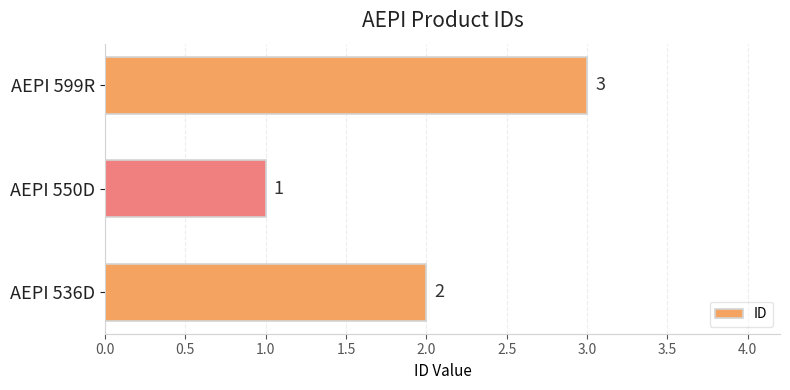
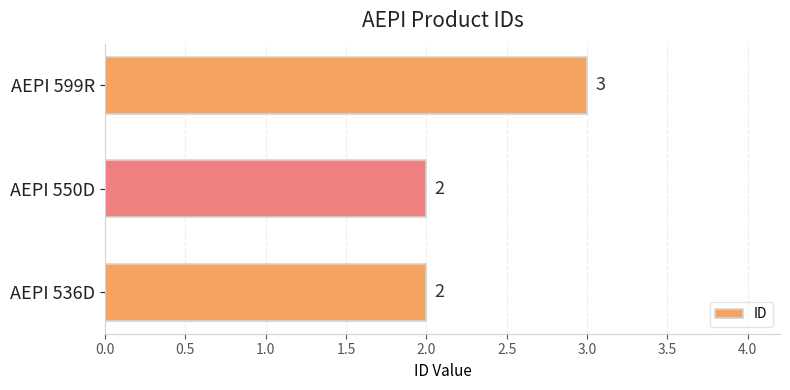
  {
    "AEPI 599R": 3,
-   "AEPI 550D": 1,
+   "AEPI 550D": 2,
    "AEPI 536D": 2
  }
